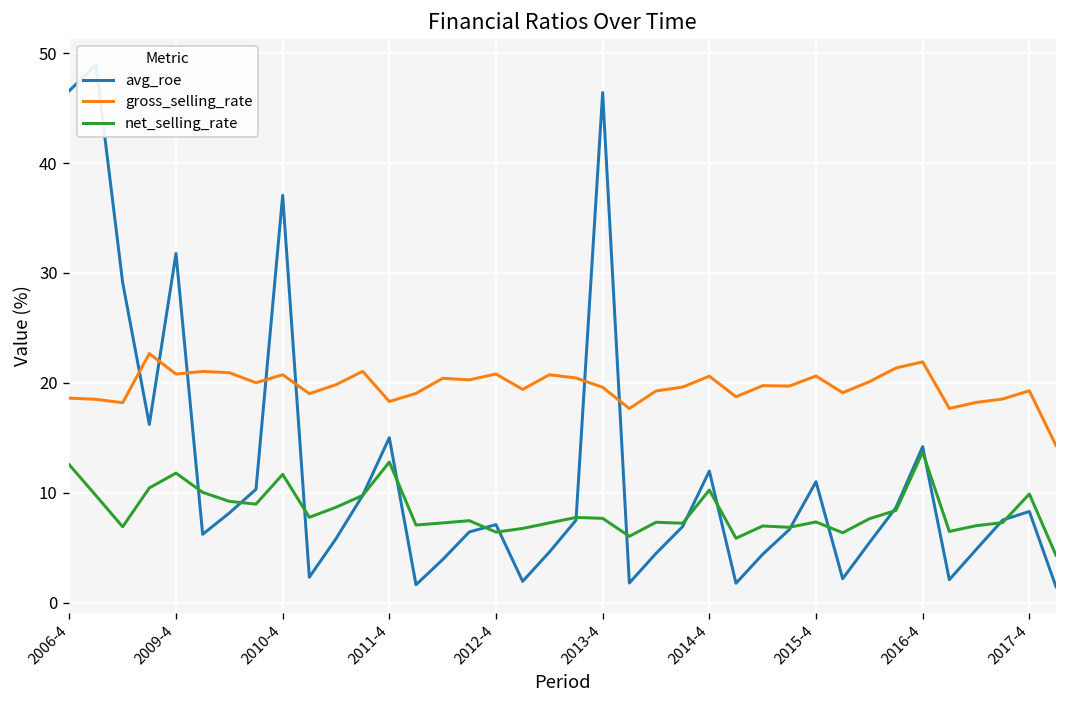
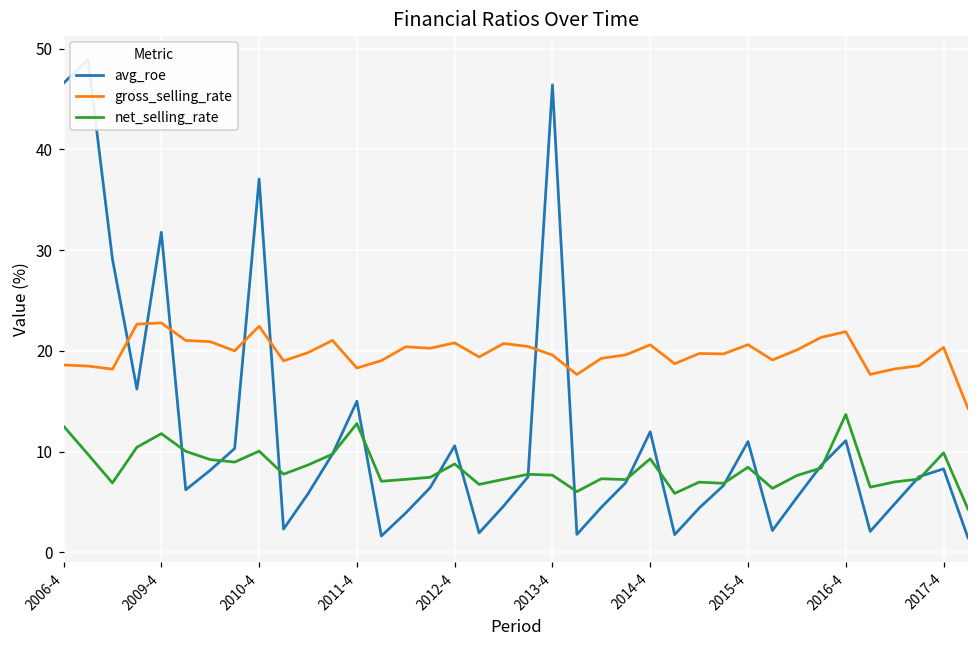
  {
    "avg_roe": {
      "2006-4": 47,
      "2009-4": 32,
      "2010-4": 37,
      "2011-4": 15,
-     "2012-4": 7,
+     "2012-4": 11,
      "2013-4": 46,
      "2014-4": 12,
      "2015-4": 11,
-     "2016-4": 14,
+     "2016-4": 11,
      "2017-4": 8
    },
    "gross_selling_rate": {
      "2006-4": 19,
-     "2009-4": 21,
-     "2010-4": 21,
+     "2009-4": 23,
+     "2010-4": 22,
      "2011-4": 18,
      "2012-4": 21,
      "2013-4": 20,
      "2014-4": 21,
      "2015-4": 21,
      "2016-4": 22,
-     "2017-4": 19
+     "2017-4": 20
    },
    "net_selling_rate": {
      "2006-4": 13,
      "2009-4": 12,
-     "2010-4": 12,
+     "2010-4": 10,
      "2011-4": 13,
-     "2012-4": 6,
+     "2012-4": 9,
      "2013-4": 8,
-     "2014-4": 10,
-     "2015-4": 7,
+     "2014-4": 9,
+     "2015-4": 8,
      "2016-4": 14,
      "2017-4": 10
    }
  }
